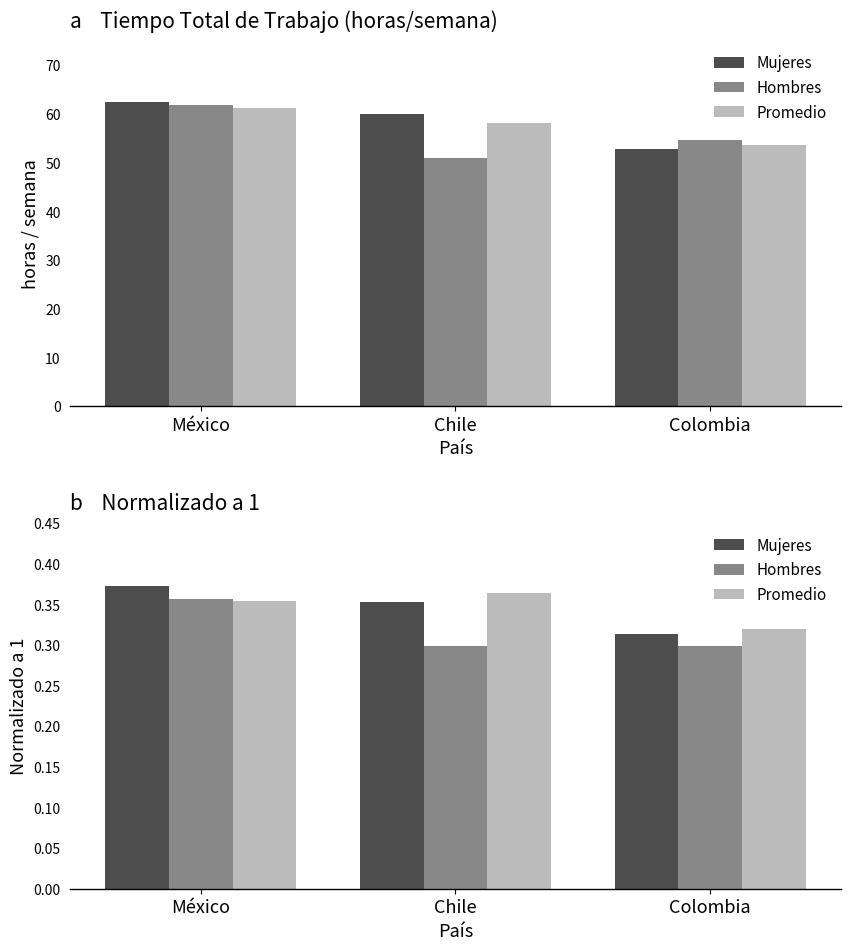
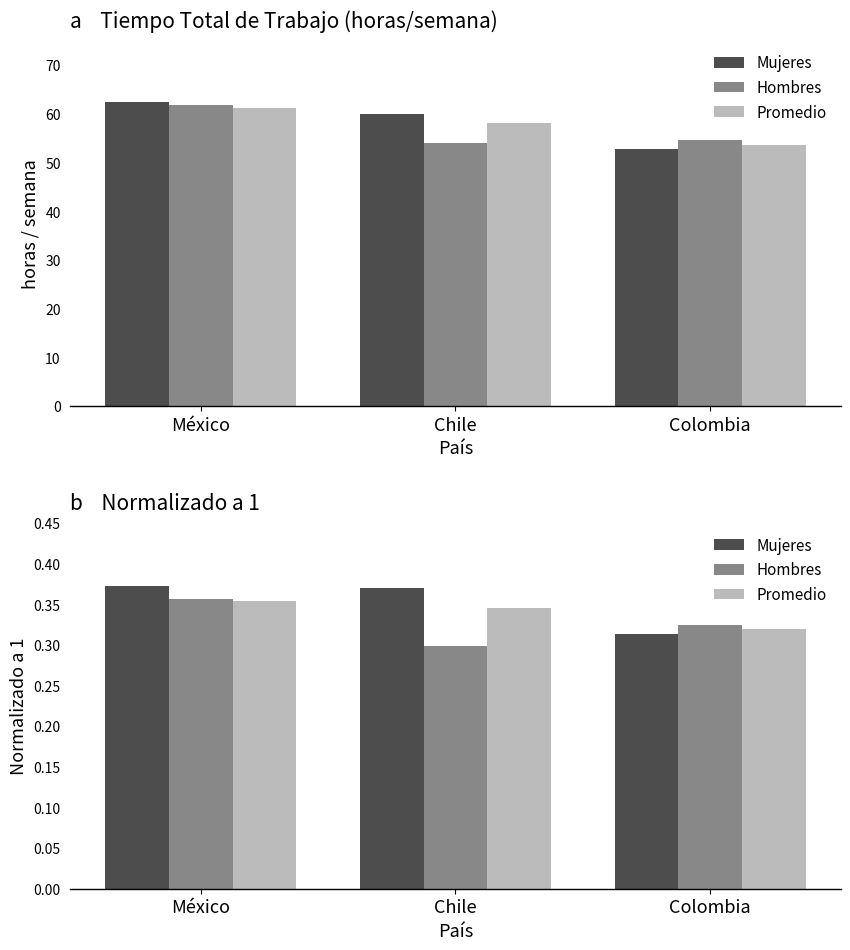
  {
    "a Tiempo Total de Trabajo (horas/semana)": {
      "Mujeres": {
        "México": 63,
        "Chile": 60,
        "Colombia": 53
      },
      "Hombres": {
        "México": 62,
-       "Chile": 51,
+       "Chile": 54,
        "Colombia": 55
      },
      "Promedio": {
        "México": 61,
        "Chile": 58,
        "Colombia": 54
      }
    },
    "b Normalizado a 1": {
      "Mujeres": {
        "México": 0.37,
-       "Chile": 0.35,
+       "Chile": 0.37,
        "Colombia": 0.31
      },
      "Hombres": {
        "México": 0.36,
        "Chile": 0.30,
-       "Colombia": 0.30
+       "Colombia": 0.33
      },
      "Promedio": {
        "México": 0.35,
-       "Chile": 0.36,
+       "Chile": 0.35,
        "Colombia": 0.32
      }
    }
  }
